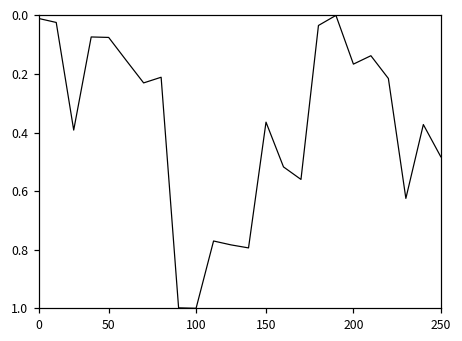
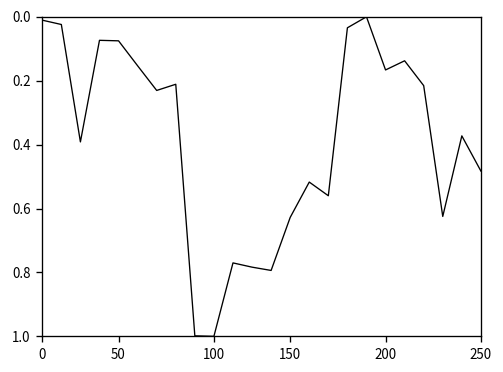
  {
    "0": 0.01,
    "50": 0.08,
    "100": 1.00,
-   "150": 0.36,
+   "150": 0.63,
    "200": 0.17,
    "250": 0.48
  }
